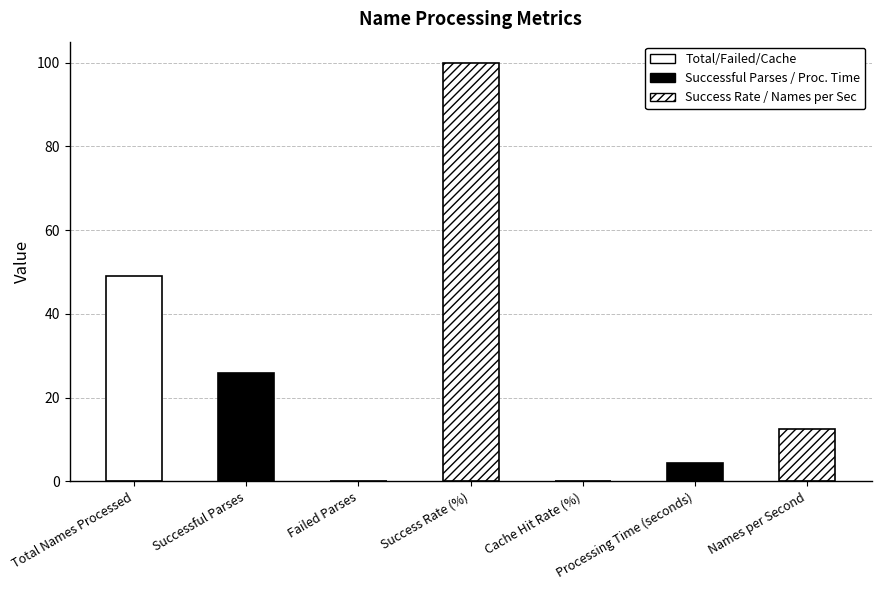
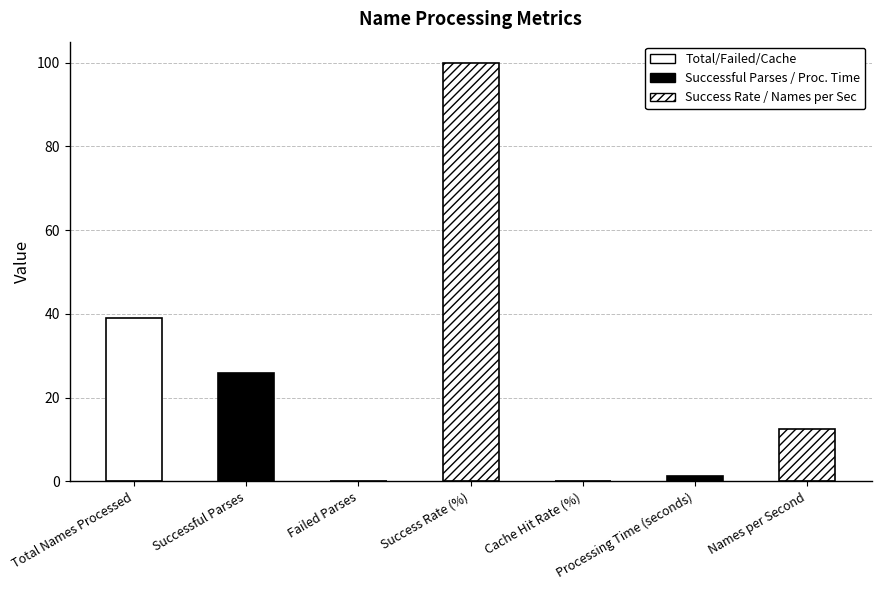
  {
-   "Total Names Processed": 49,
+   "Total Names Processed": 39,
    "Successful Parses": 26,
    "Failed Parses": 0,
    "Success Rate (%)": 100,
    "Cache Hit Rate (%)": 0,
-   "Processing Time (seconds)": 4,
+   "Processing Time (seconds)": 1,
    "Names per Second": 13
  }
